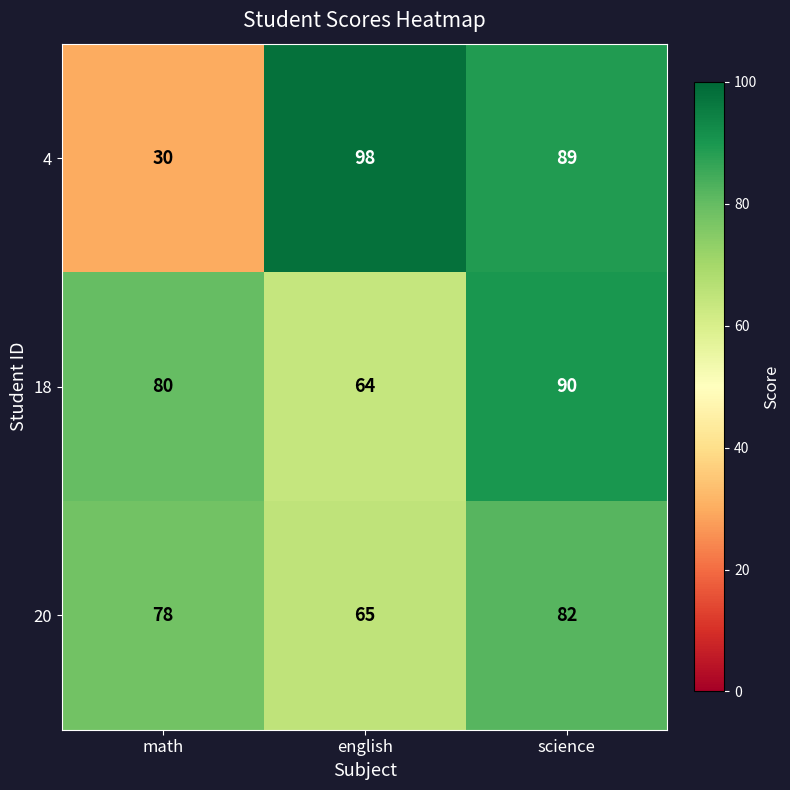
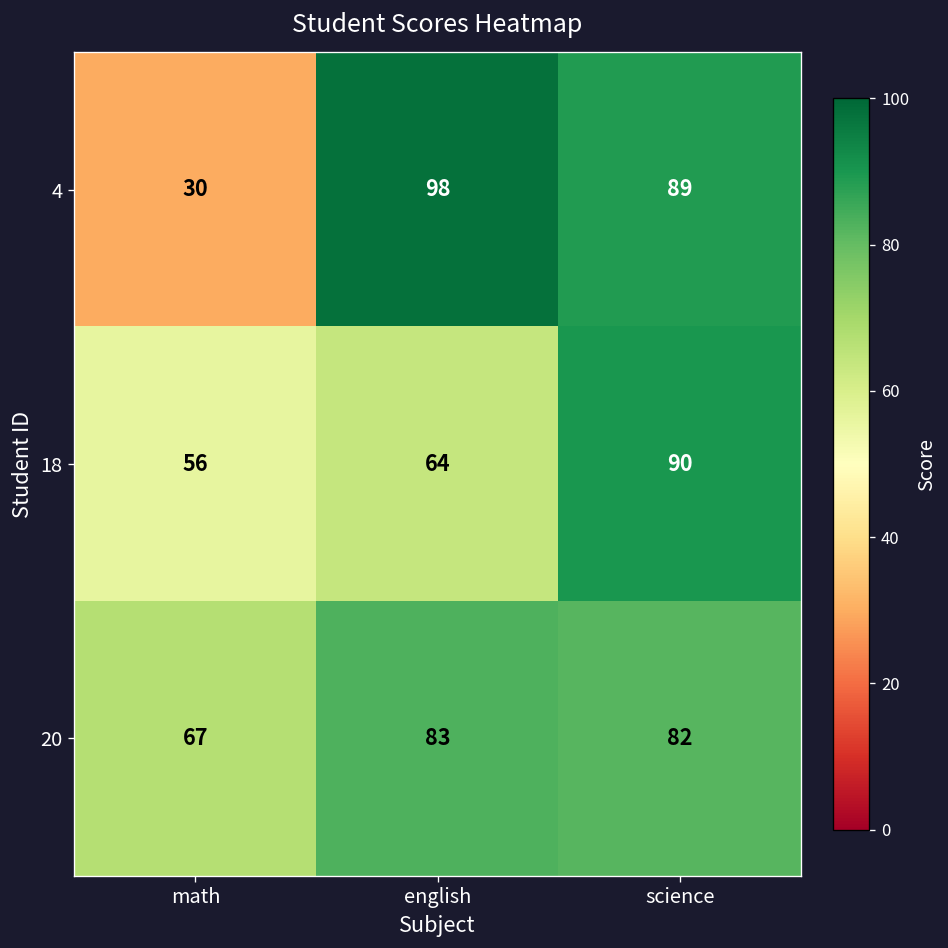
  {
    "4": {
      "math": 30,
      "english": 98,
      "science": 89
    },
    "18": {
-     "math": 80,
+     "math": 56,
      "english": 64,
      "science": 90
    },
    "20": {
-     "math": 78,
-     "english": 65,
+     "math": 67,
+     "english": 83,
      "science": 82
    }
  }
